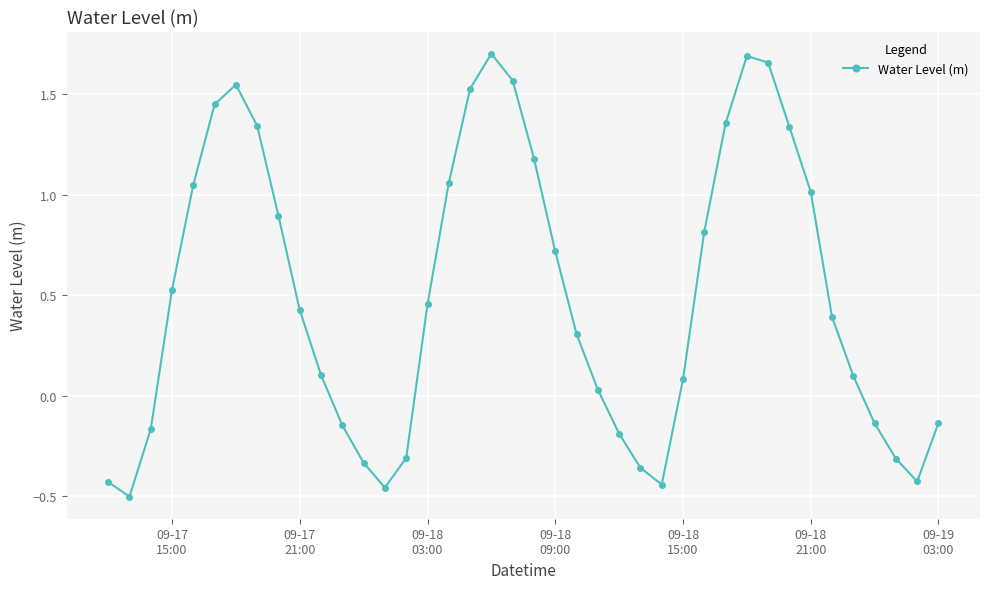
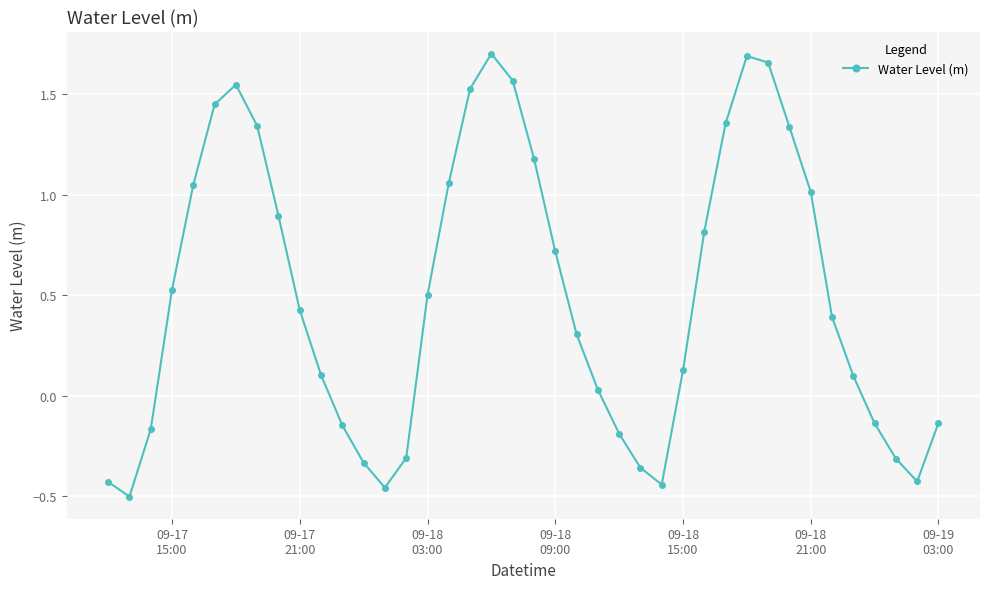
  {
    "09-17 15:00": 0.53,
    "09-17 21:00": 0.42,
-   "09-18 03:00": 0.45,
+   "09-18 03:00": 0.50,
    "09-18 09:00": 0.72,
-   "09-18 15:00": 0.08,
+   "09-18 15:00": 0.12,
    "09-18 21:00": 1.01,
    "09-19 03:00": -0.14
  }
